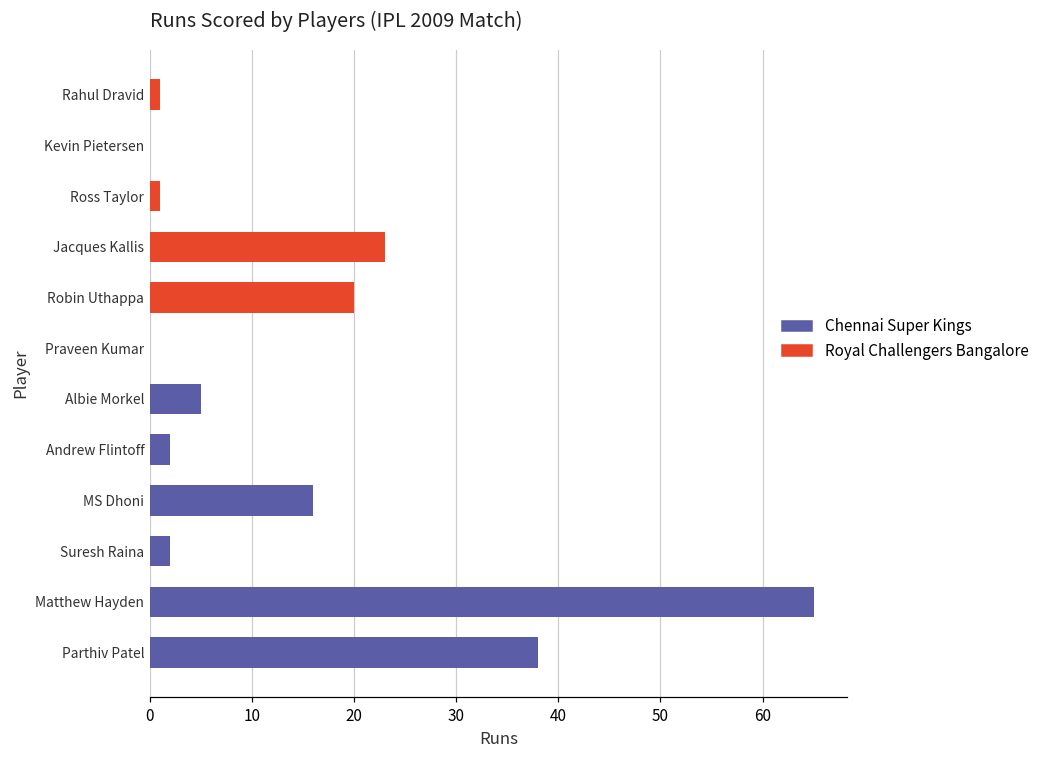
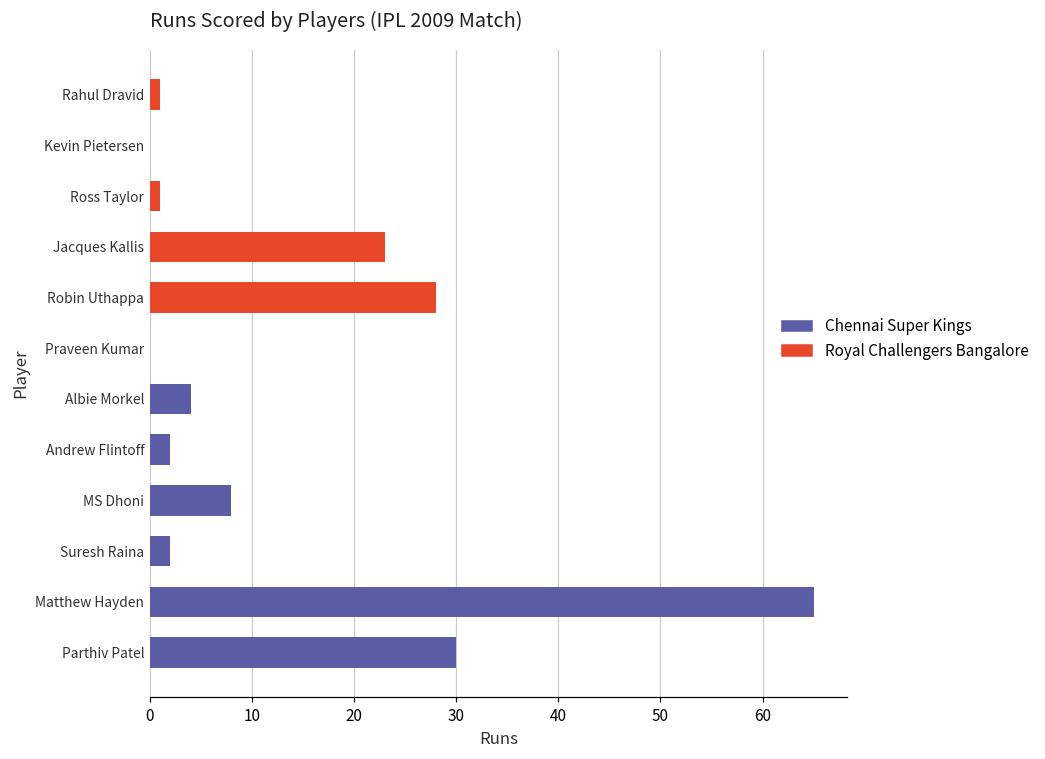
  {
    "Rahul Dravid": 1,
    "Kevin Pietersen": 0,
    "Ross Taylor": 1,
    "Jacques Kallis": 23,
-   "Robin Uthappa": 20,
+   "Robin Uthappa": 28,
    "Praveen Kumar": 0,
-   "Albie Morkel": 5,
+   "Albie Morkel": 4,
    "Andrew Flintoff": 2,
-   "MS Dhoni": 16,
+   "MS Dhoni": 8,
    "Suresh Raina": 2,
    "Matthew Hayden": 65,
-   "Parthiv Patel": 38
+   "Parthiv Patel": 30
  }
